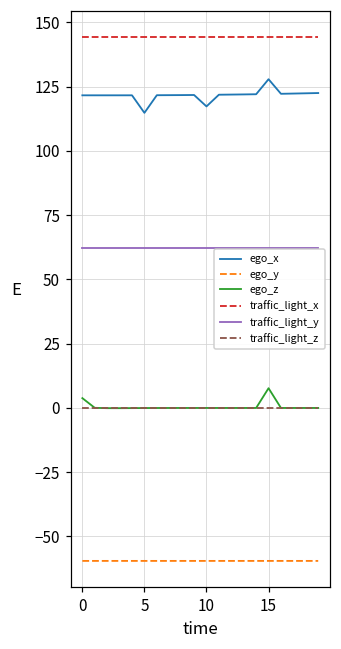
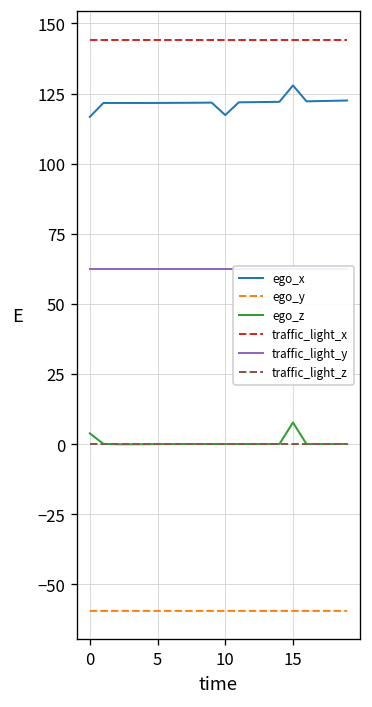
  {
    "ego_x": {
-     "0": 122,
-     "5": 115,
+     "0": 117,
+     "5": 122,
      "10": 117,
      "15": 128
    },
    "ego_y": {
      "0": -59,
      "5": -59,
      "10": -59,
      "15": -59
    },
    "ego_z": {
      "0": 4,
      "15": 8
    },
    "traffic_light_x": {
      "0": 144,
      "5": 144,
      "10": 144,
      "15": 144
    },
    "traffic_light_y": {
      "0": 62,
      "5": 62,
      "10": 62
    },
    "traffic_light_z": {
      "0": 0,
      "15": 0
    }
  }
